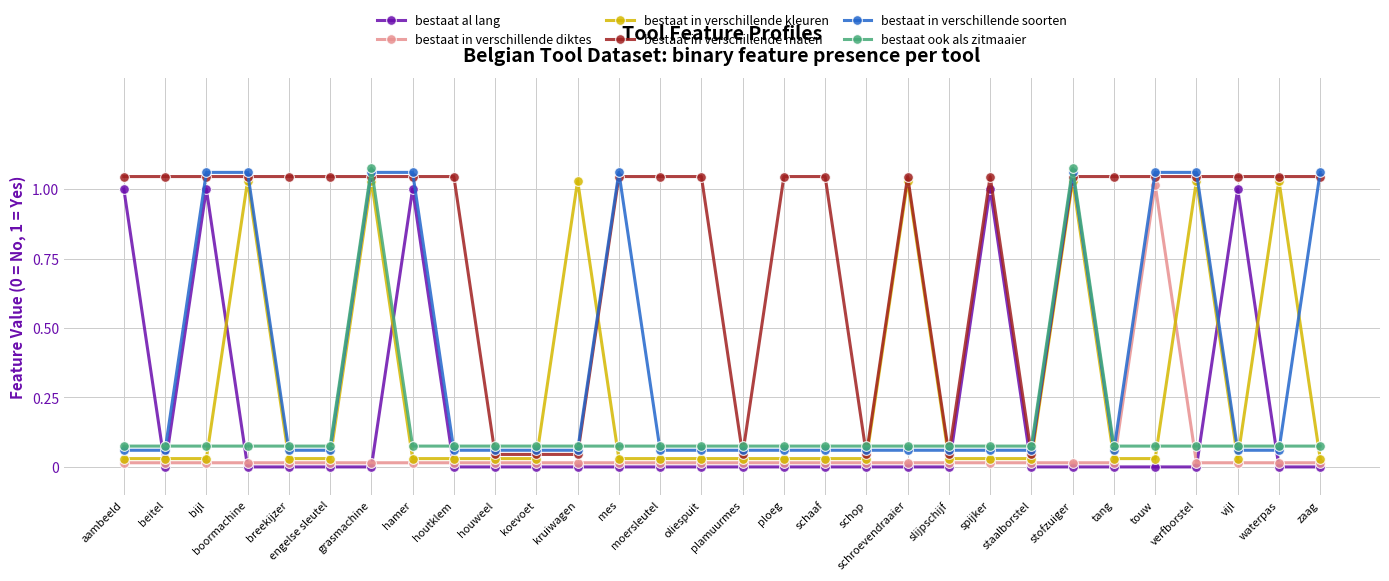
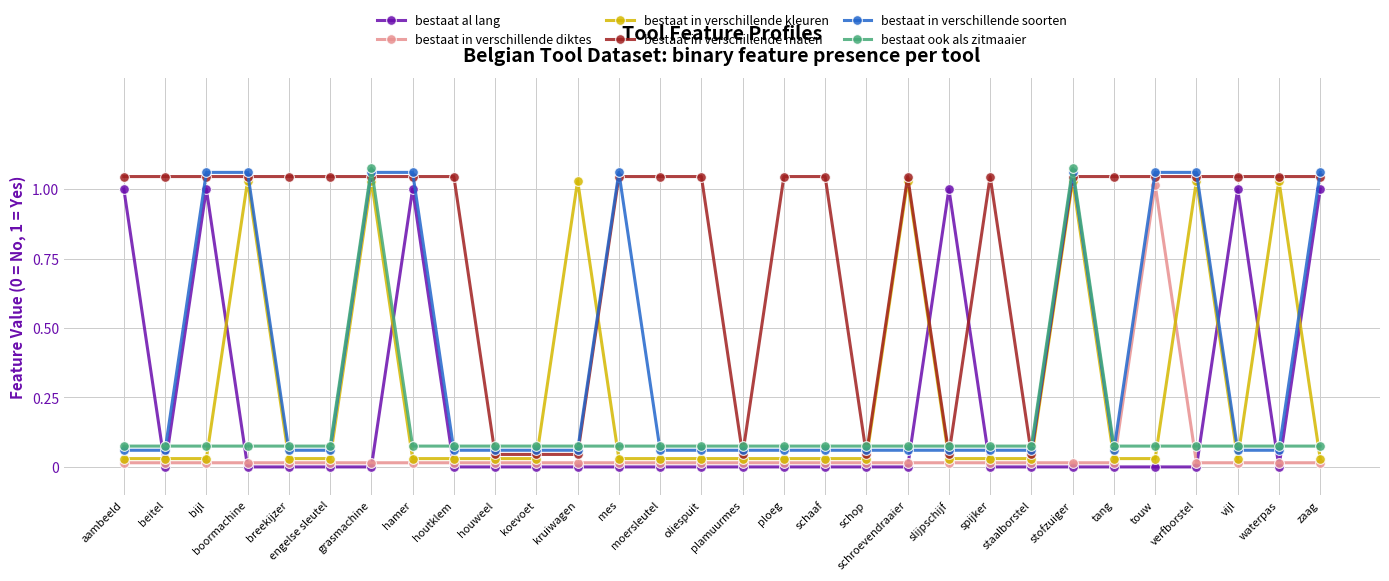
  {
    "bestaat al lang": {
      "aambeeld": 1,
      "beitel": 0,
      "bijl": 1,
      "boormachine": 0,
      "breekijzer": 0,
      "engelse sleutel": 0,
      "grasmachine": 0,
      "hamer": 1,
      "houtklem": 0,
      "houweel": 0,
      "koevoet": 0,
      "kruiwagen": 0,
      "mes": 0,
      "moersleutel": 0,
      "oliespuit": 0,
      "plamuurmes": 0,
      "ploeg": 0,
      "schaaf": 0,
      "schop": 0,
      "schroevendraaier": 0,
-     "slijpschijf": 0,
-     "spijker": 1,
+     "slijpschijf": 1,
+     "spijker": 0,
      "staalborstel": 0,
      "stofzuiger": 0,
      "tang": 0,
      "touw": 0,
      "verfborstel": 0,
      "vijl": 1,
      "waterpas": 0,
-     "zaag": 0
+     "zaag": 1
    },
    "bestaat in verschillende diktes": {
      "aambeeld": 0.02,
      "beitel": 0.02,
      "bijl": 0.02,
      "boormachine": 0.02,
      "breekijzer": 0.02,
      "engelse sleutel": 0.02,
      "grasmachine": 0.02,
      "hamer": 0.02,
      "houtklem": 0.02,
      "houweel": 0.02,
      "koevoet": 0.02,
      "kruiwagen": 0.02,
      "mes": 0.02,
      "moersleutel": 0.02,
      "oliespuit": 0.02,
      "plamuurmes": 0.02,
      "ploeg": 0.02,
      "schaaf": 0.02,
      "schop": 0.02,
      "schroevendraaier": 0.02,
      "slijpschijf": 0.02,
      "spijker": 0.02,
      "staalborstel": 0.02,
      "stofzuiger": 0.02,
      "tang": 0.02,
      "touw": 1.02,
      "verfborstel": 0.02,
      "vijl": 0.02,
      "waterpas": 0.02,
      "zaag": 0.02
    },
    "bestaat in verschillende kleuren": {
      "aambeeld": 0.03,
      "beitel": 0.03,
      "bijl": 0.03,
      "boormachine": 1.03,
      "breekijzer": 0.03,
      "engelse sleutel": 0.03,
      "grasmachine": 1.03,
      "hamer": 0.03,
      "houtklem": 0.03,
      "houweel": 0.03,
      "koevoet": 0.03,
      "kruiwagen": 1.03,
      "mes": 0.03,
      "moersleutel": 0.03,
      "oliespuit": 0.03,
      "plamuurmes": 0.03,
      "ploeg": 0.03,
      "schaaf": 0.03,
      "schop": 0.03,
      "schroevendraaier": 1.03,
      "slijpschijf": 0.03,
      "spijker": 0.03,
      "staalborstel": 0.03,
      "stofzuiger": 1.03,
      "tang": 0.03,
      "touw": 0.03,
      "verfborstel": 1.03,
      "vijl": 0.03,
      "waterpas": 1.03,
      "zaag": 0.03
    },
    "bestaat in verschillende maten": {
      "aambeeld": 1.05,
      "beitel": 1.05,
      "bijl": 1.05,
      "boormachine": 1.05,
      "breekijzer": 1.05,
      "engelse sleutel": 1.05,
      "grasmachine": 1.05,
      "hamer": 1.05,
      "houtklem": 1.05,
      "houweel": 0.05,
      "koevoet": 0.05,
      "kruiwagen": 0.05,
      "mes": 1.05,
      "moersleutel": 1.05,
      "oliespuit": 1.05,
      "plamuurmes": 0.05,
      "ploeg": 1.05,
      "schaaf": 1.05,
      "schop": 0.05,
      "schroevendraaier": 1.05,
      "slijpschijf": 0.05,
      "spijker": 1.05,
      "staalborstel": 0.05,
      "stofzuiger": 1.05,
      "tang": 1.05,
      "touw": 1.05,
      "verfborstel": 1.05,
      "vijl": 1.05,
      "waterpas": 1.05,
      "zaag": 1.05
    },
    "bestaat in verschillende soorten": {
      "aambeeld": 0.06,
      "beitel": 0.06,
      "bijl": 1.06,
      "boormachine": 1.06,
      "breekijzer": 0.06,
      "engelse sleutel": 0.06,
      "grasmachine": 1.06,
      "hamer": 1.06,
      "houtklem": 0.06,
      "houweel": 0.06,
      "koevoet": 0.06,
      "kruiwagen": 0.06,
      "mes": 1.06,
      "moersleutel": 0.06,
      "oliespuit": 0.06,
      "plamuurmes": 0.06,
      "ploeg": 0.06,
      "schaaf": 0.06,
      "schop": 0.06,
      "schroevendraaier": 0.06,
      "slijpschijf": 0.06,
      "spijker": 0.06,
      "staalborstel": 0.06,
      "stofzuiger": 1.06,
      "tang": 0.06,
      "touw": 1.06,
      "verfborstel": 1.06,
      "vijl": 0.06,
      "waterpas": 0.06,
      "zaag": 1.06
    },
    "bestaat ook als zitmaaier": {
      "aambeeld": 0.08,
      "beitel": 0.08,
      "bijl": 0.08,
      "boormachine": 0.08,
      "breekijzer": 0.08,
      "engelse sleutel": 0.08,
      "grasmachine": 1.08,
      "hamer": 0.08,
      "houtklem": 0.08,
      "houweel": 0.08,
      "koevoet": 0.08,
      "kruiwagen": 0.08,
      "mes": 0.08,
      "moersleutel": 0.08,
      "oliespuit": 0.08,
      "plamuurmes": 0.08,
      "ploeg": 0.08,
      "schaaf": 0.08,
      "schop": 0.08,
      "schroevendraaier": 0.08,
      "slijpschijf": 0.08,
      "spijker": 0.08,
      "staalborstel": 0.08,
      "stofzuiger": 1.08,
      "tang": 0.08,
      "touw": 0.08,
      "verfborstel": 0.08,
      "vijl": 0.08,
      "waterpas": 0.08,
      "zaag": 0.08
    }
  }
